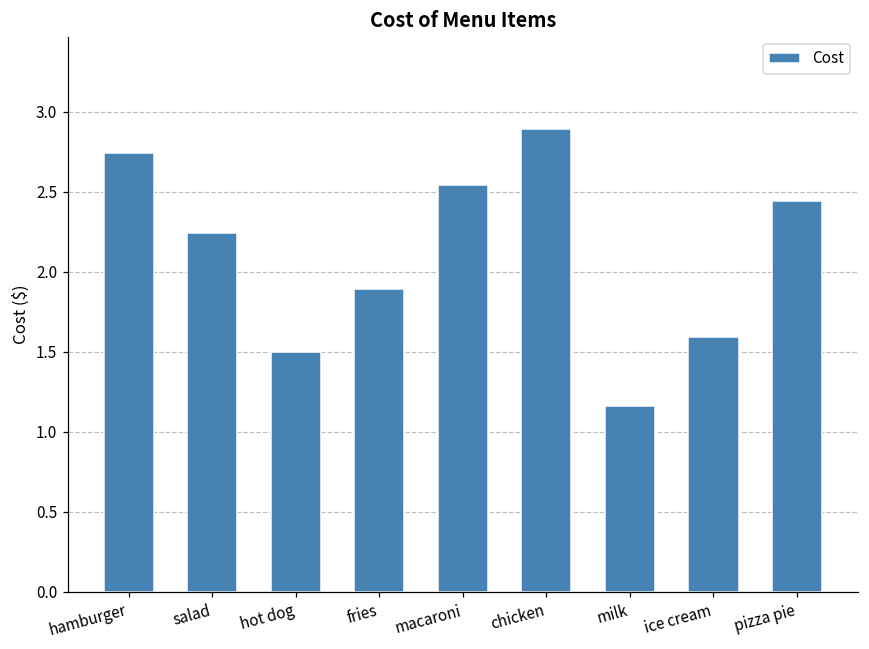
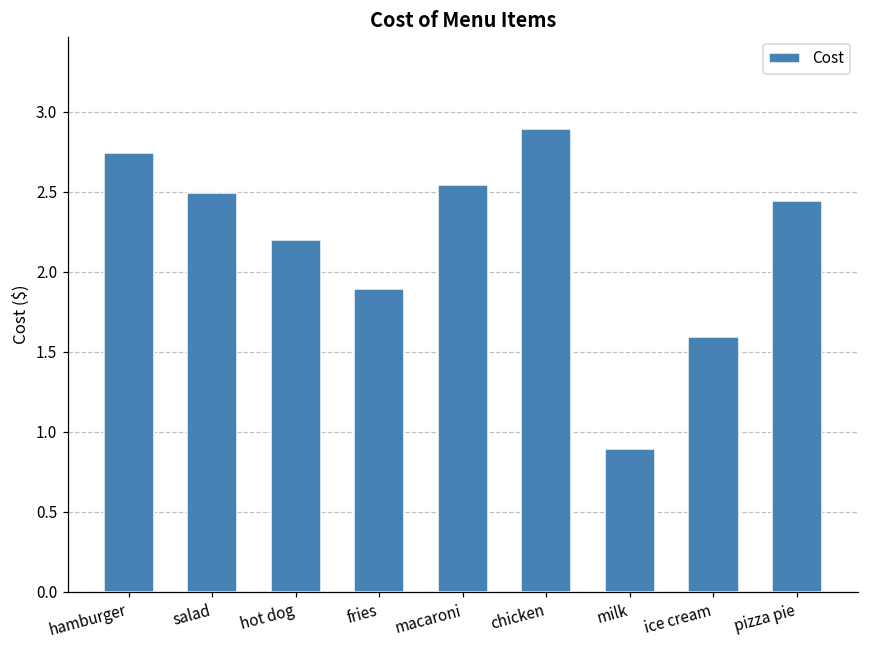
  {
    "hamburger": 2.74,
-   "salad": 2.24,
-   "hot dog": 1.5,
+   "salad": 2.49,
+   "hot dog": 2.2,
    "fries": 1.89,
    "macaroni": 2.54,
    "chicken": 2.89,
-   "milk": 1.16,
+   "milk": 0.89,
    "ice cream": 1.59,
    "pizza pie": 2.44
  }
